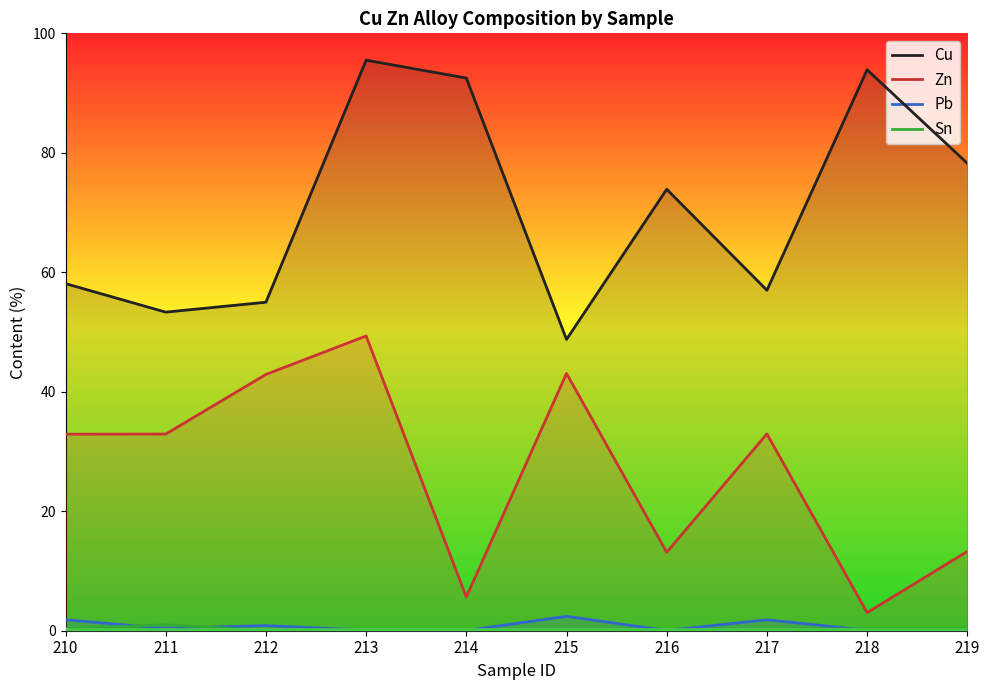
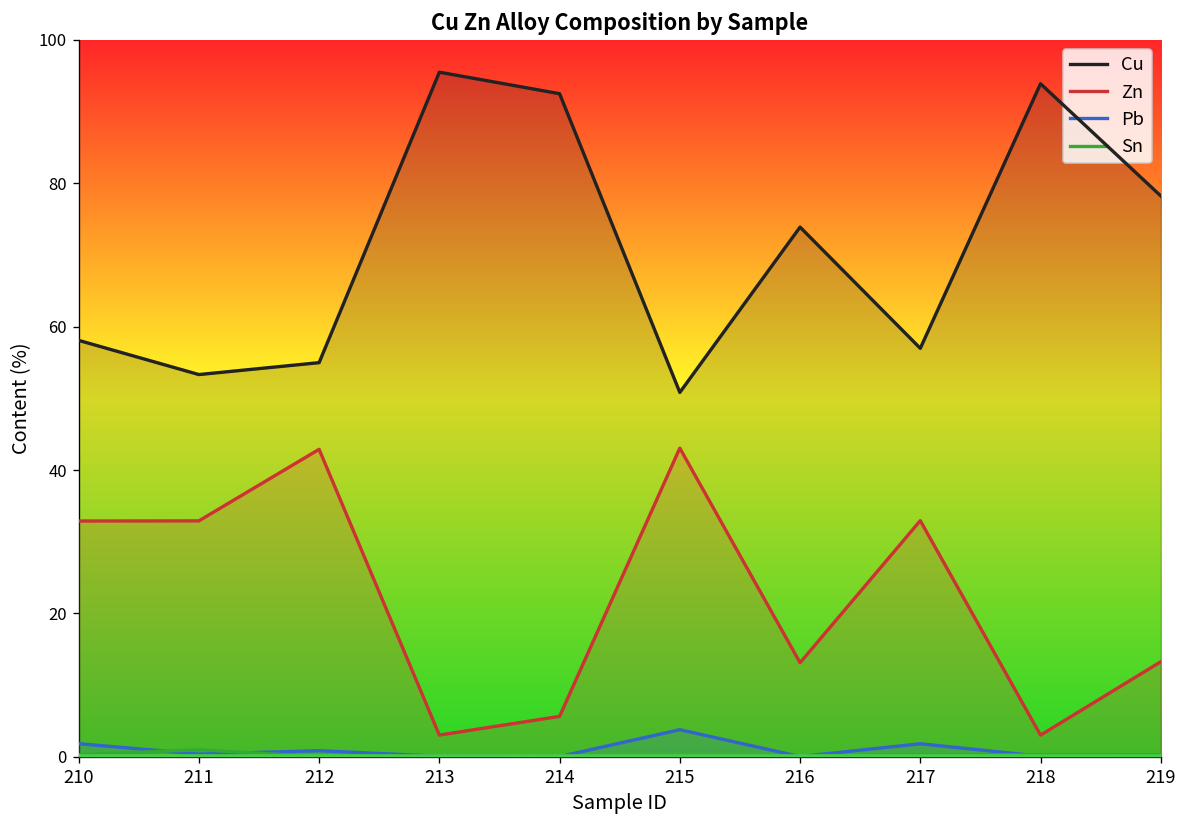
  {
    "Cu": {
      "210": 58,
      "211": 53,
      "212": 55,
      "213": 96,
      "214": 93,
-     "215": 49,
+     "215": 51,
      "216": 74,
      "217": 57,
      "218": 94,
      "219": 78
    },
    "Zn": {
      "210": 33,
      "211": 33,
      "212": 43,
-     "213": 49,
+     "213": 3,
      "214": 6,
      "215": 43,
      "216": 13,
      "217": 33,
      "218": 3,
      "219": 13
    },
    "Pb": {
      "210": 2,
      "211": 0,
      "212": 1,
-     "215": 2,
+     "215": 4,
      "217": 2
    },
    "Sn": {
      "210": 0,
      "211": 1,
      "212": 0,
      "215": 0,
      "217": 0
    }
  }
